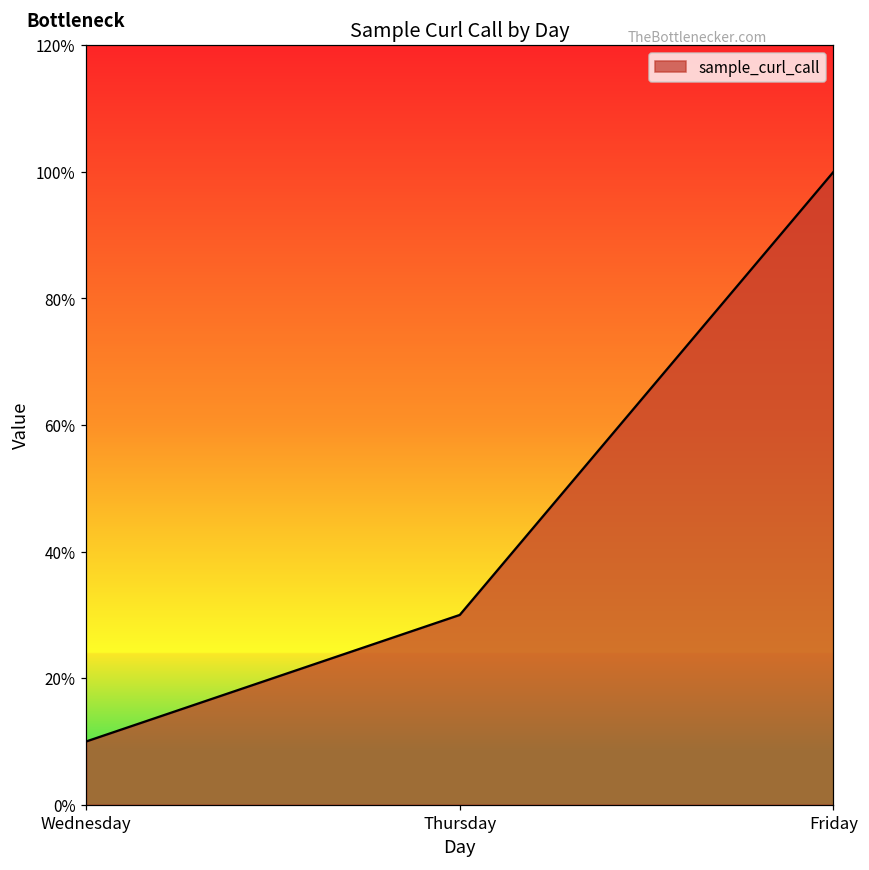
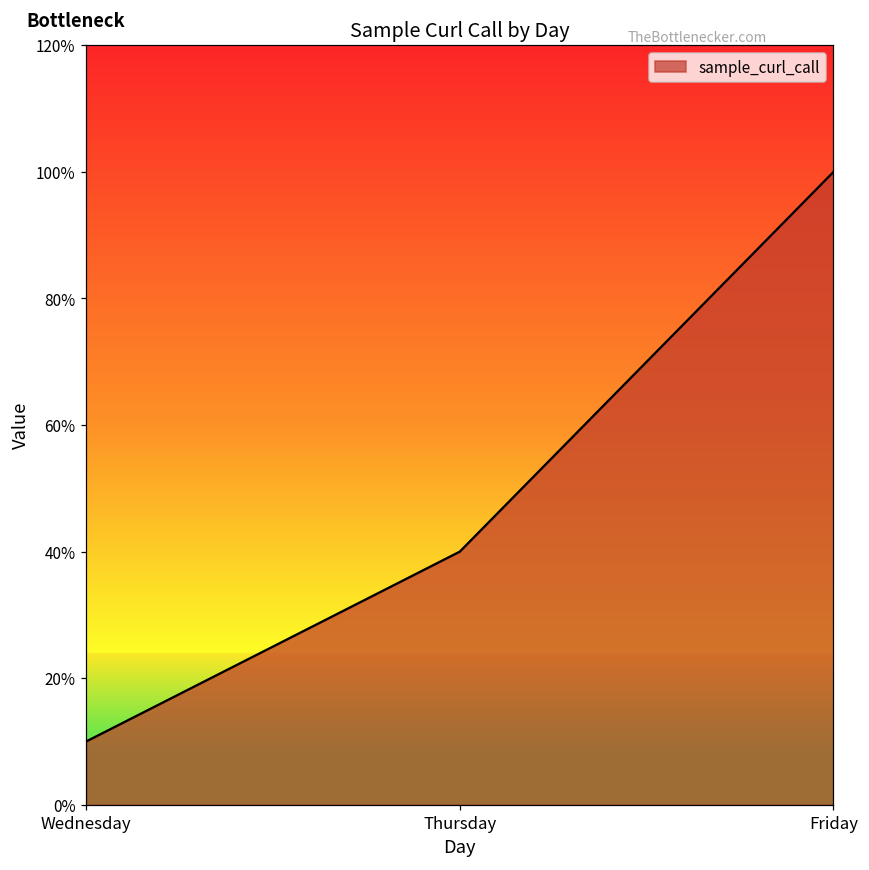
  {
    "Wednesday": "10%",
-   "Thursday": "30%",
+   "Thursday": "40%",
    "Friday": "100%"
  }
